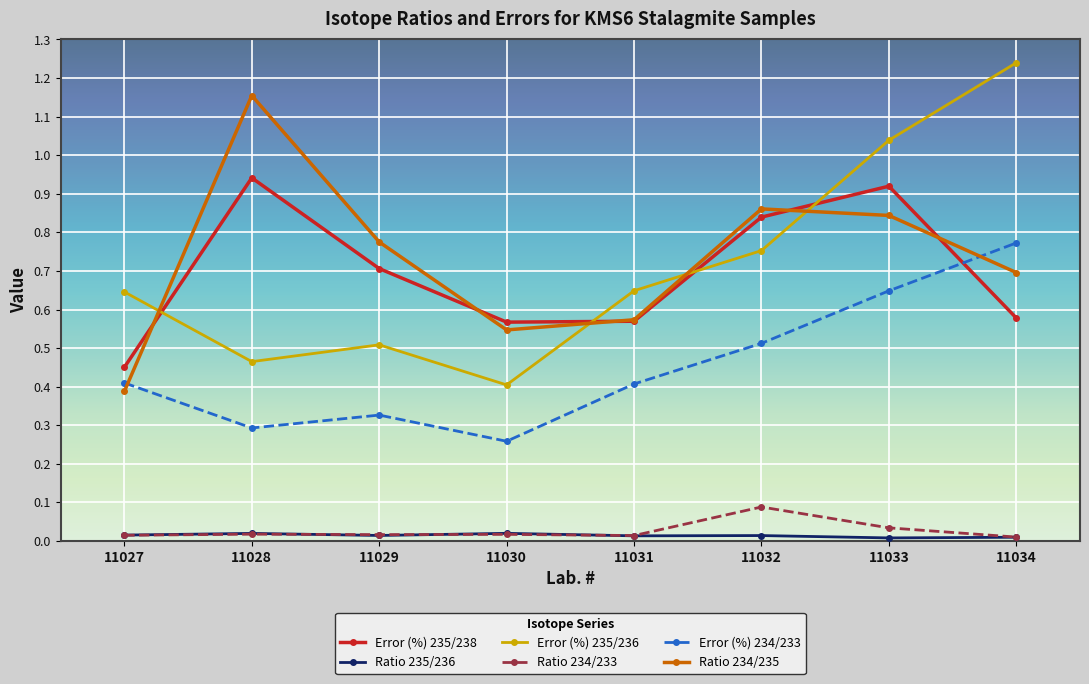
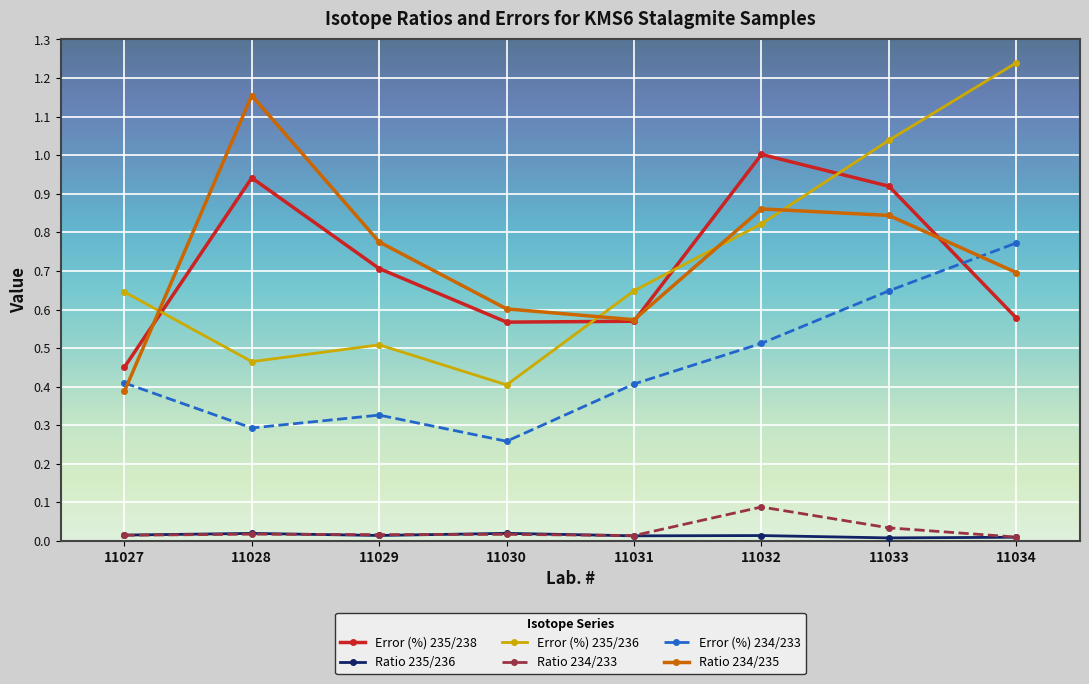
  {
    "Error (%) 235/238": {
      "11027": 0.45,
      "11028": 0.94,
      "11029": 0.71,
      "11030": 0.57,
-     "11032": 0.84,
+     "11032": 1.00,
      "11033": 0.92,
      "11034": 0.58
    },
    "Ratio 235/236": {
      "11032": 0.01,
      "11033": 0.01
    },
    "Error (%) 235/236": {
      "11027": 0.65,
      "11028": 0.46,
      "11029": 0.51,
      "11030": 0.40,
      "11031": 0.65,
-     "11032": 0.75,
+     "11032": 0.82,
      "11033": 1.04,
      "11034": 1.24
    },
    "Ratio 234/233": {
      "11032": 0.09,
      "11033": 0.03
    },
    "Error (%) 234/233": {
      "11027": 0.41,
      "11028": 0.29,
      "11029": 0.33,
      "11030": 0.26,
      "11031": 0.41,
      "11032": 0.51,
      "11033": 0.65,
      "11034": 0.77
    },
    "Ratio 234/235": {
      "11027": 0.39,
      "11028": 1.15,
      "11029": 0.78,
-     "11030": 0.55,
+     "11030": 0.60,
      "11032": 0.86,
      "11033": 0.84,
      "11034": 0.70
    }
  }
